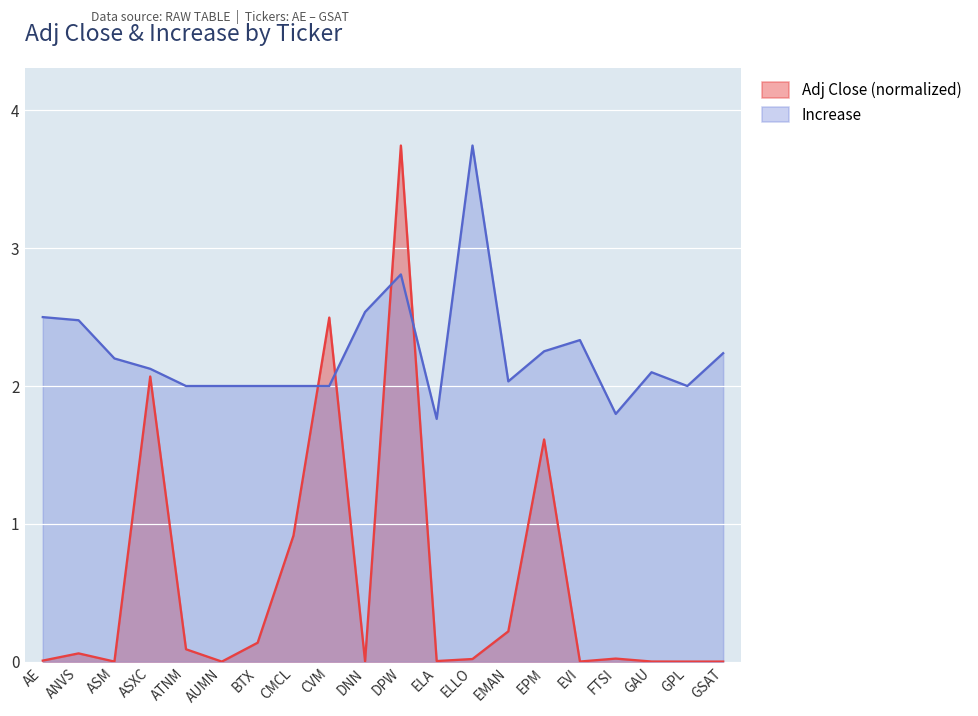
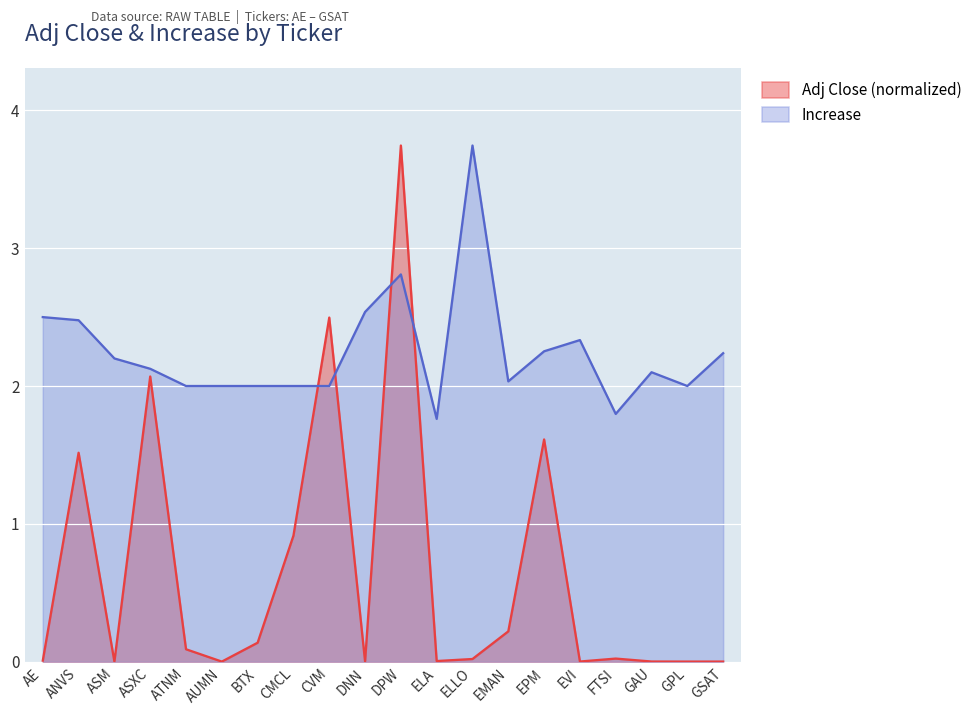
  {
    "Adj Close (normalized)": {
      "AE": 0.01,
-     "ANVS": 0.06,
+     "ANVS": 1.52,
      "ASM": 0.00,
      "ASXC": 2.07,
      "ATNM": 0.09,
      "AUMN": 0.00,
      "BTX": 0.14,
      "CMCL": 0.91,
      "CVM": 2.50,
      "DNN": 0.00,
      "DPW": 3.75,
      "ELA": 0.00,
      "ELLO": 0.02,
      "EMAN": 0.22,
      "EPM": 1.61,
      "EVI": 0.00,
      "FTSI": 0.02,
      "GAU": 0.00,
      "GPL": 0.00,
      "GSAT": 0.00
    },
    "Increase": {
      "AE": 2.50,
      "ANVS": 2.48,
      "ASM": 2.20,
      "ASXC": 2.13,
      "ATNM": 2.00,
      "AUMN": 2.00,
      "BTX": 2.00,
      "CMCL": 2.00,
      "CVM": 2.00,
      "DNN": 2.54,
      "DPW": 2.81,
      "ELA": 1.76,
      "ELLO": 3.75,
      "EMAN": 2.03,
      "EPM": 2.25,
      "EVI": 2.33,
      "FTSI": 1.80,
      "GAU": 2.10,
      "GPL": 2.00,
      "GSAT": 2.24
    }
  }
